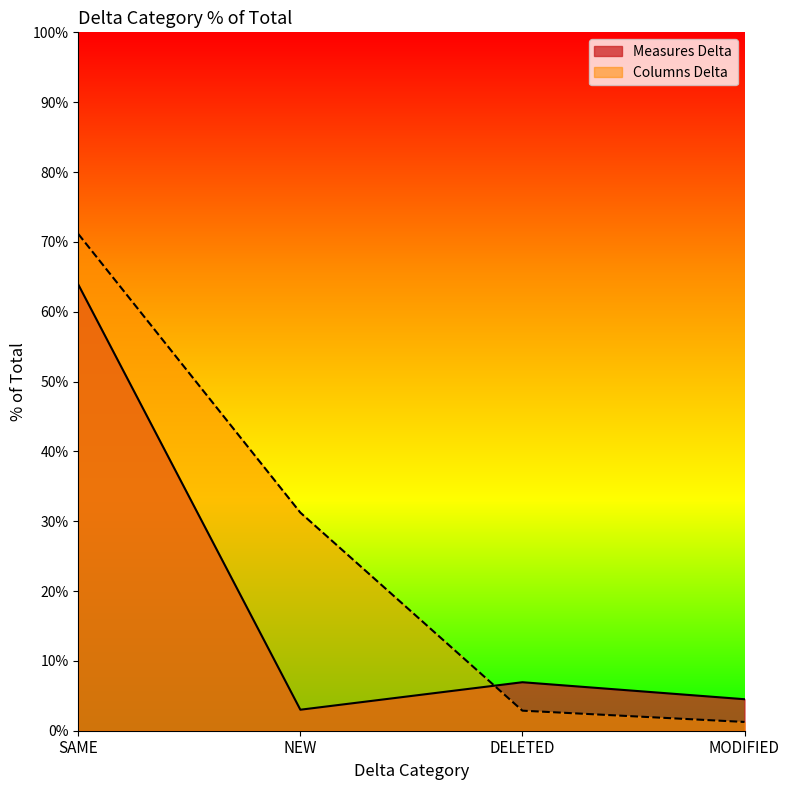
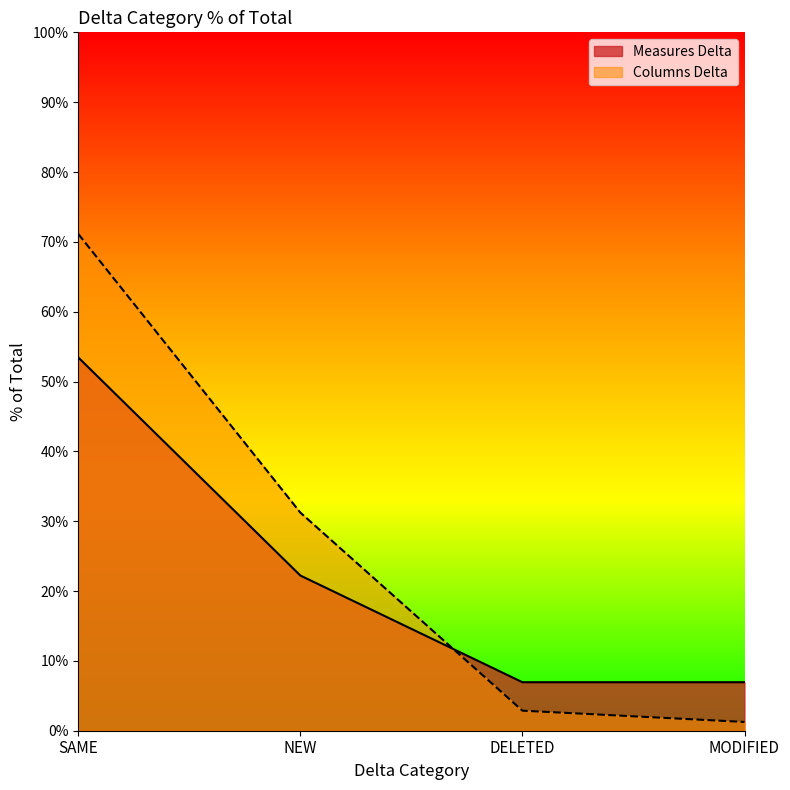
  {
    "Measures Delta": {
-     "SAME": "64%",
-     "NEW": "3%",
+     "SAME": "53%",
+     "NEW": "22%",
      "DELETED": "7%",
-     "MODIFIED": "5%"
+     "MODIFIED": "7%"
    },
    "Columns Delta": {
      "SAME": "71%",
      "NEW": "31%",
      "DELETED": "3%",
      "MODIFIED": "1%"
    }
  }
